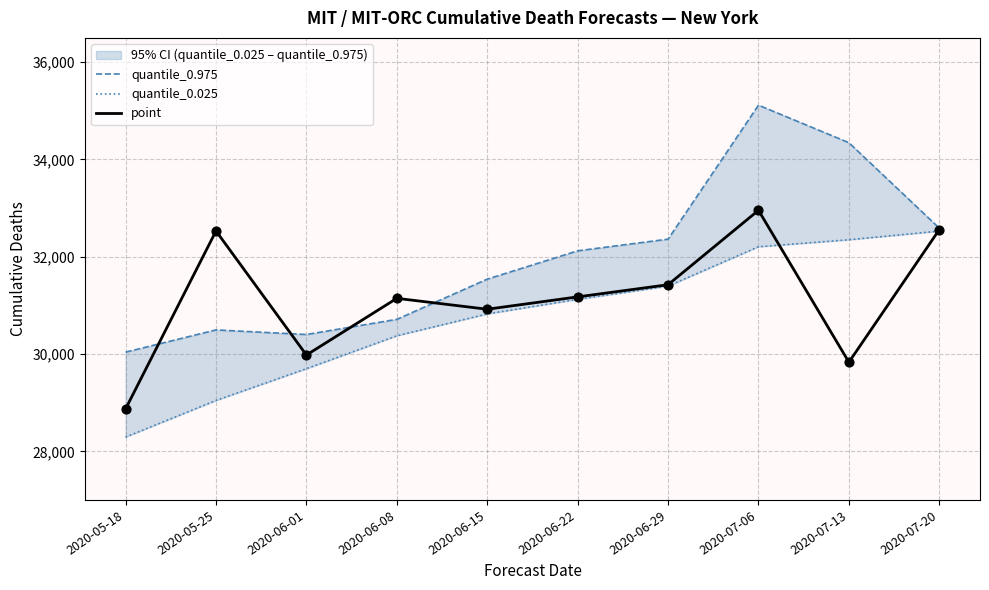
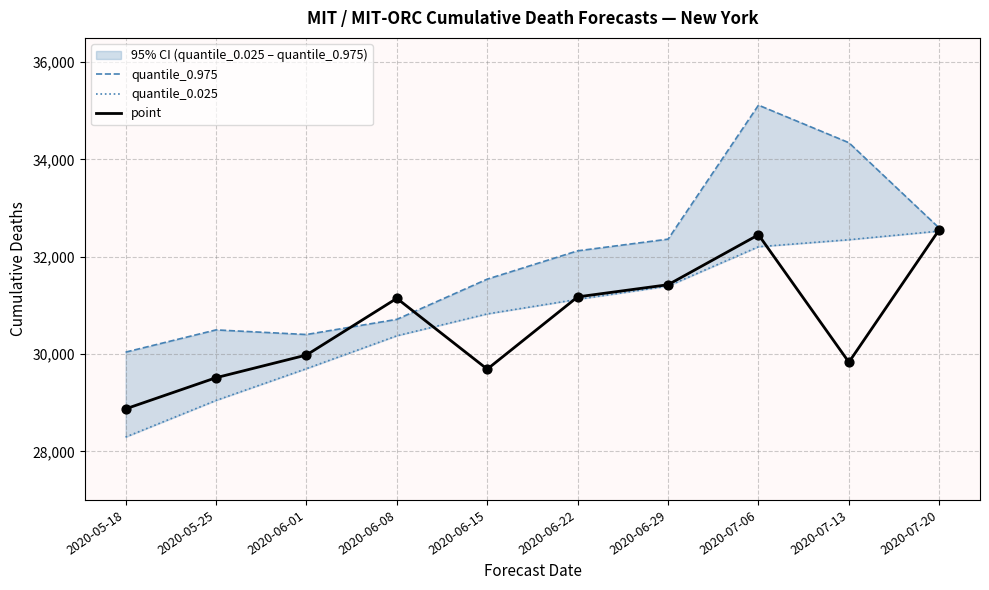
  {
    "point": {
      "2020-05-18": "28,900",
-     "2020-05-25": "32,500",
+     "2020-05-25": "29,500",
      "2020-06-01": "30,000",
      "2020-06-08": "31,100",
-     "2020-06-15": "30,900",
-     "2020-07-06": "33,000",
+     "2020-06-15": "29,700",
+     "2020-07-06": "32,500",
      "2020-07-13": "29,800"
    }
  }
